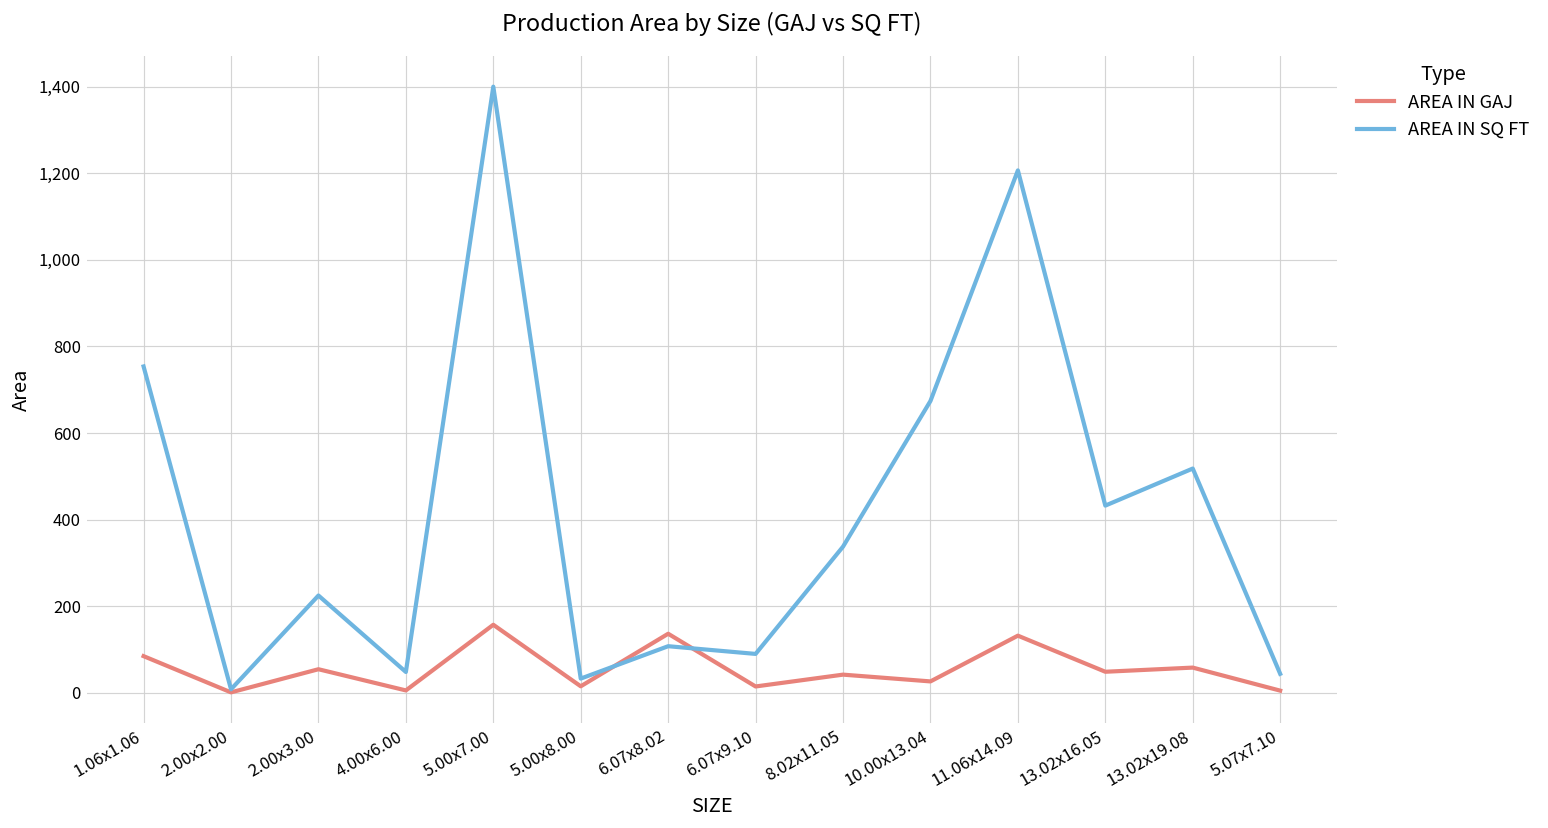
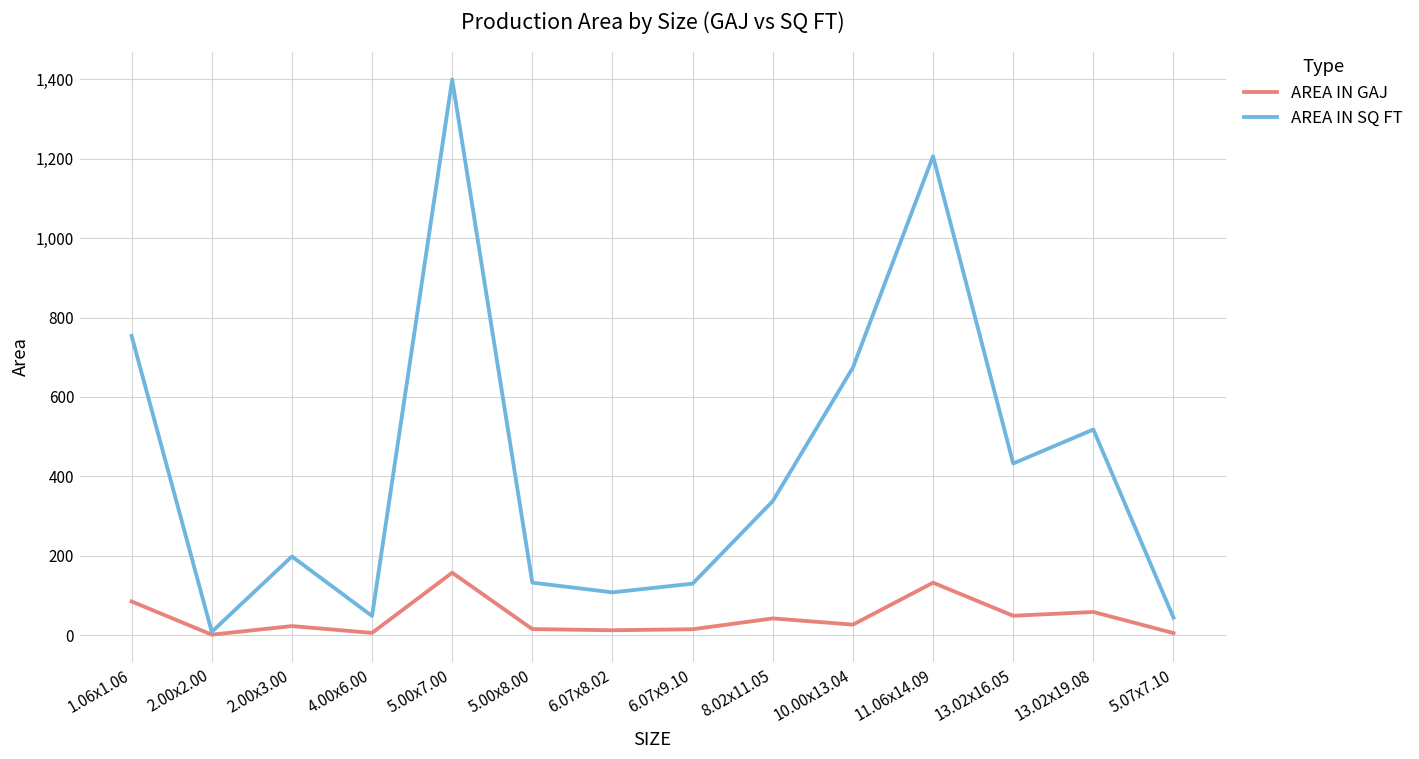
  {
    "AREA IN GAJ": {
      "1.06x1.06": "80",
      "2.00x2.00": "0",
-     "2.00x3.00": "50",
+     "2.00x3.00": "20",
      "4.00x6.00": "10",
      "5.00x7.00": "160",
      "5.00x8.00": "10",
-     "6.07x8.02": "140",
+     "6.07x8.02": "10",
      "6.07x9.10": "10",
      "8.02x11.05": "40",
      "10.00x13.04": "30",
      "11.06x14.09": "130",
      "13.02x16.05": "50",
      "13.02x19.08": "60",
      "5.07x7.10": "0"
    },
    "AREA IN SQ FT": {
      "1.06x1.06": "750",
      "2.00x2.00": "10",
-     "2.00x3.00": "220",
+     "2.00x3.00": "200",
      "4.00x6.00": "50",
      "5.00x7.00": "1,400",
-     "5.00x8.00": "30",
+     "5.00x8.00": "130",
      "6.07x8.02": "110",
-     "6.07x9.10": "90",
+     "6.07x9.10": "130",
      "8.02x11.05": "340",
      "10.00x13.04": "670",
      "11.06x14.09": "1,210",
      "13.02x16.05": "430",
      "13.02x19.08": "520",
      "5.07x7.10": "40"
    }
  }
